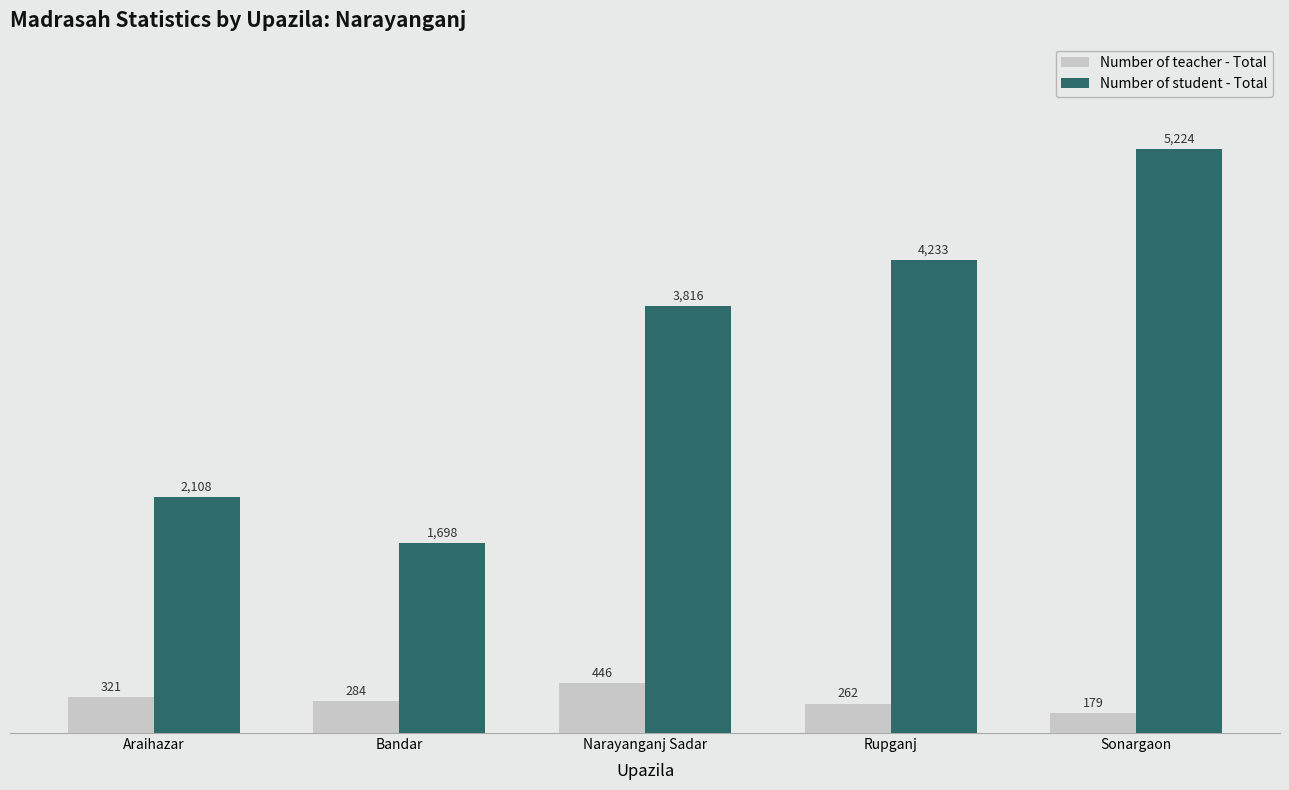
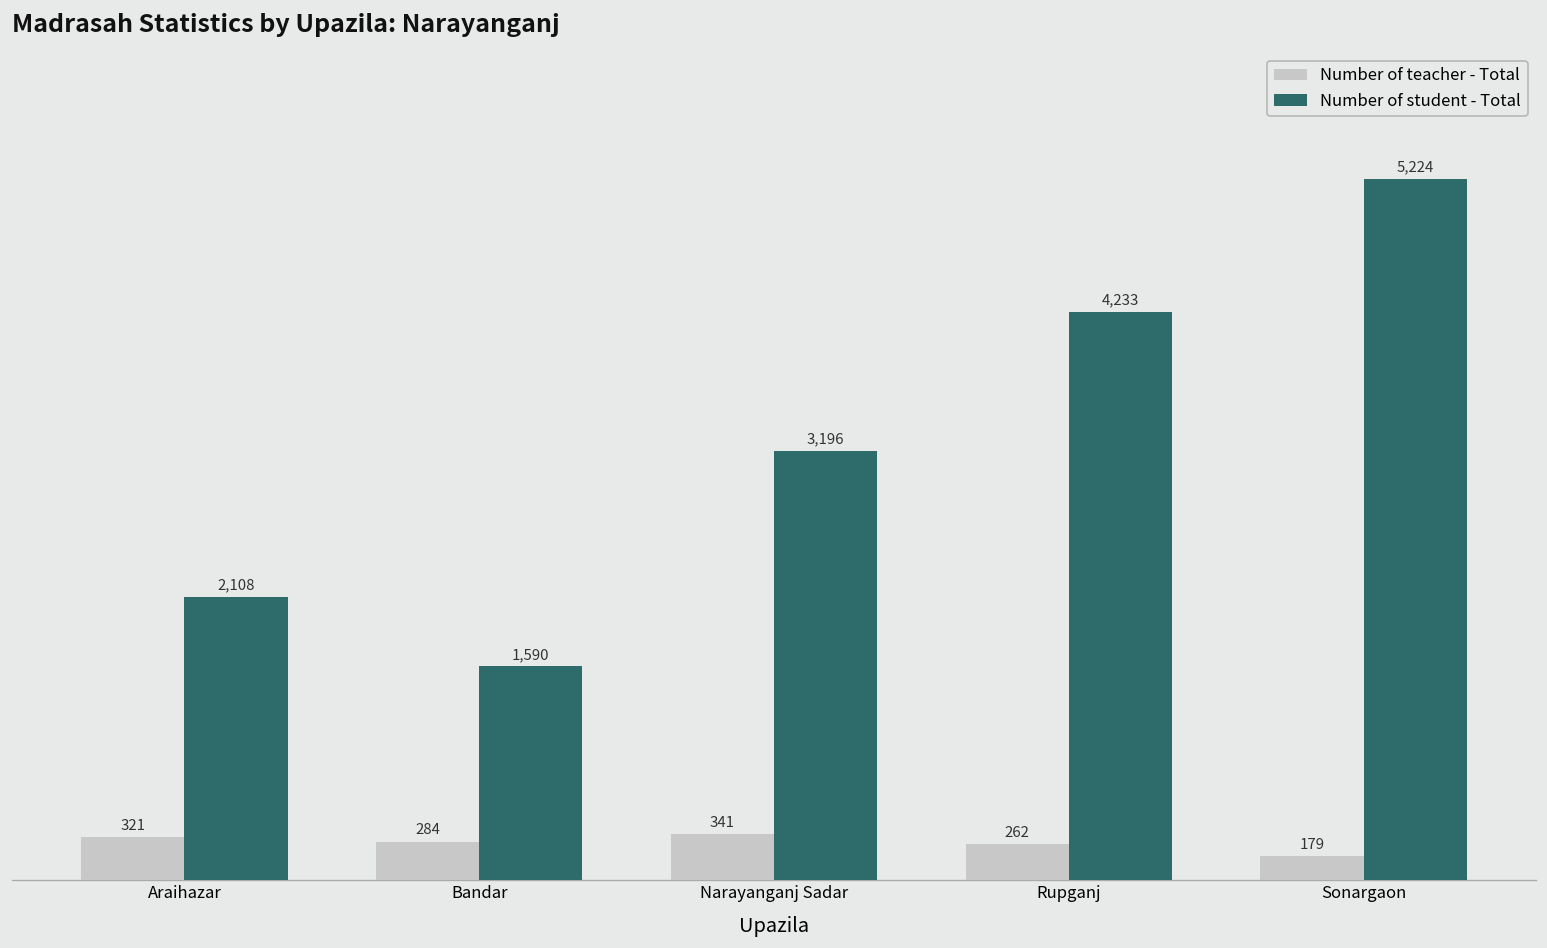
  {
    "Number of teacher - Total": {
      "Araihazar": "321",
      "Bandar": "284",
-     "Narayanganj Sadar": "446",
+     "Narayanganj Sadar": "341",
      "Rupganj": "262",
      "Sonargaon": "179"
    },
    "Number of student - Total": {
      "Araihazar": "2,108",
-     "Bandar": "1,698",
-     "Narayanganj Sadar": "3,816",
+     "Bandar": "1,590",
+     "Narayanganj Sadar": "3,196",
      "Rupganj": "4,233",
      "Sonargaon": "5,224"
    }
  }
